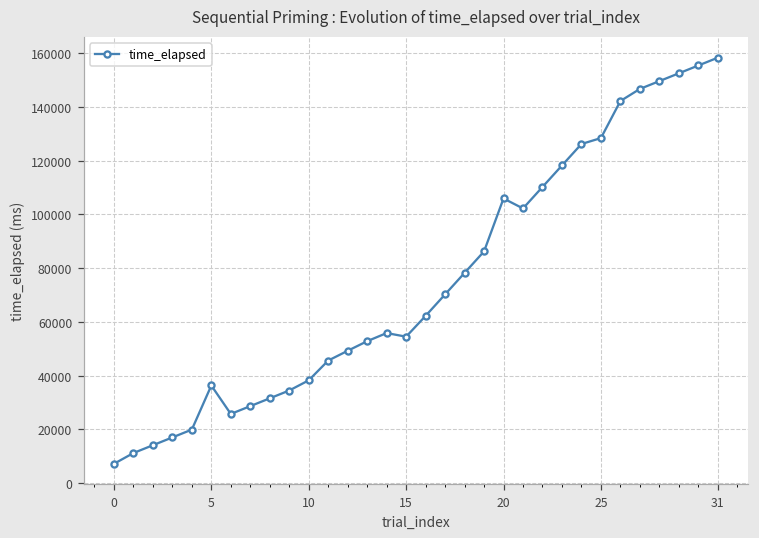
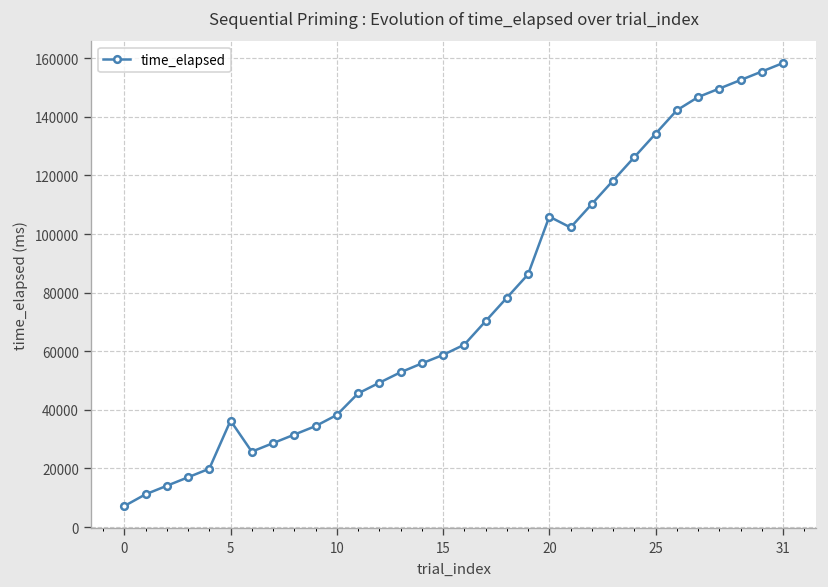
  {
    "0": 7000,
    "5": 36000,
    "10": 38000,
-   "15": 55000,
+   "15": 59000,
    "20": 106000,
-   "25": 128000,
+   "25": 134000,
    "31": 158000
  }
